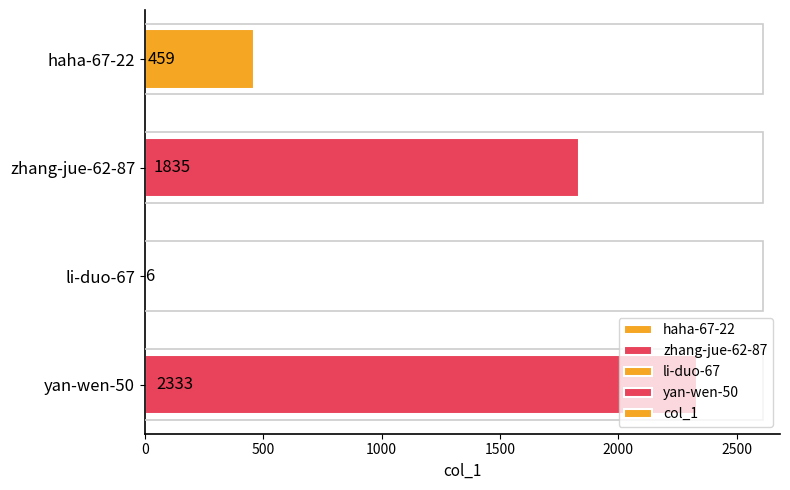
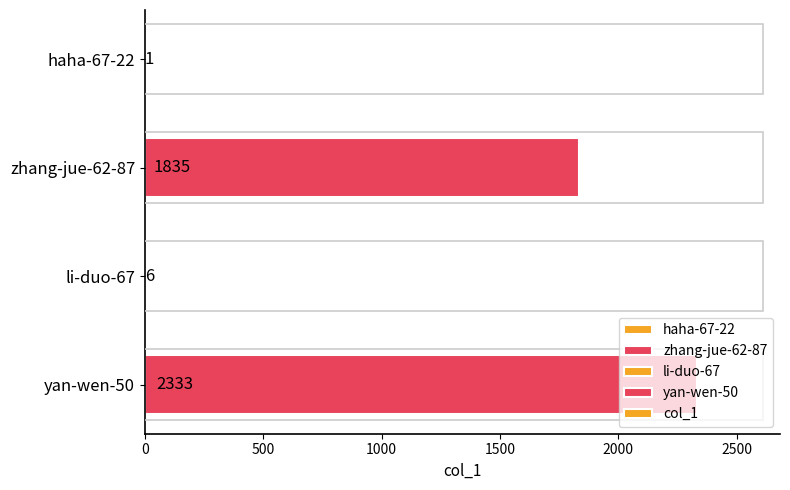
  {
-   "haha-67-22": 459,
+   "haha-67-22": 1,
    "zhang-jue-62-87": 1835,
    "li-duo-67": 6
  }
